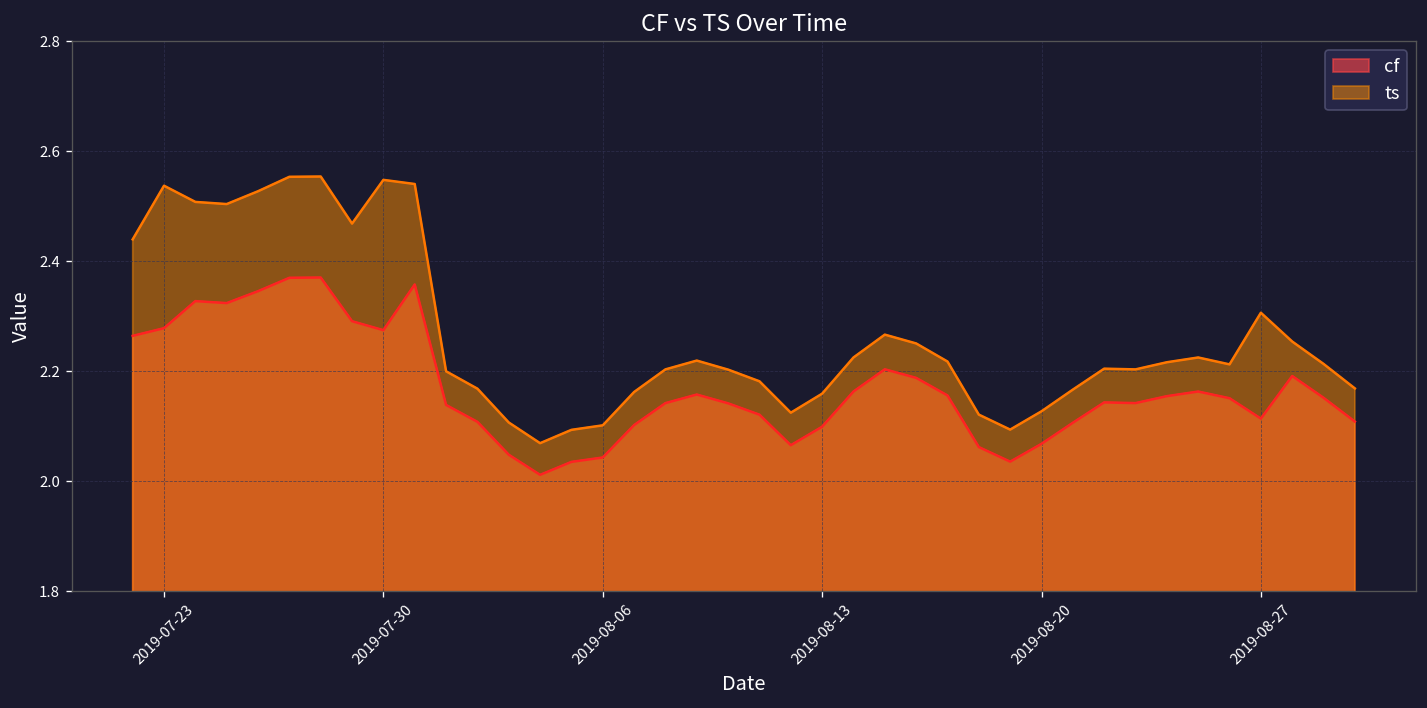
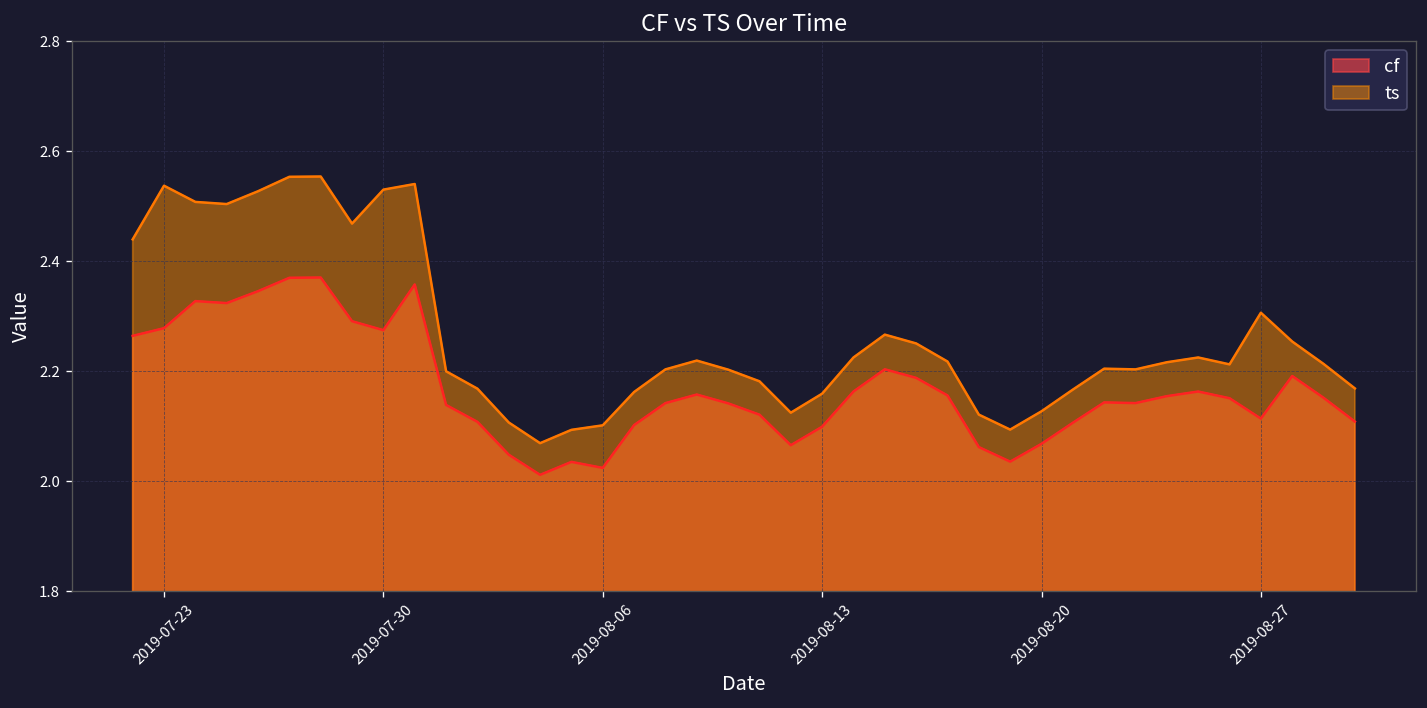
  {
    "cf": {
      "2019-07-23": 2.28,
      "2019-07-30": 2.27,
-     "2019-08-06": 2.04,
+     "2019-08-06": 2.02,
      "2019-08-13": 2.10,
      "2019-08-20": 2.07,
      "2019-08-27": 2.11
    },
    "ts": {
      "2019-07-23": 2.54,
-     "2019-07-30": 2.55,
+     "2019-07-30": 2.53,
      "2019-08-06": 2.10,
      "2019-08-13": 2.16,
      "2019-08-20": 2.13,
      "2019-08-27": 2.31
    }
  }
